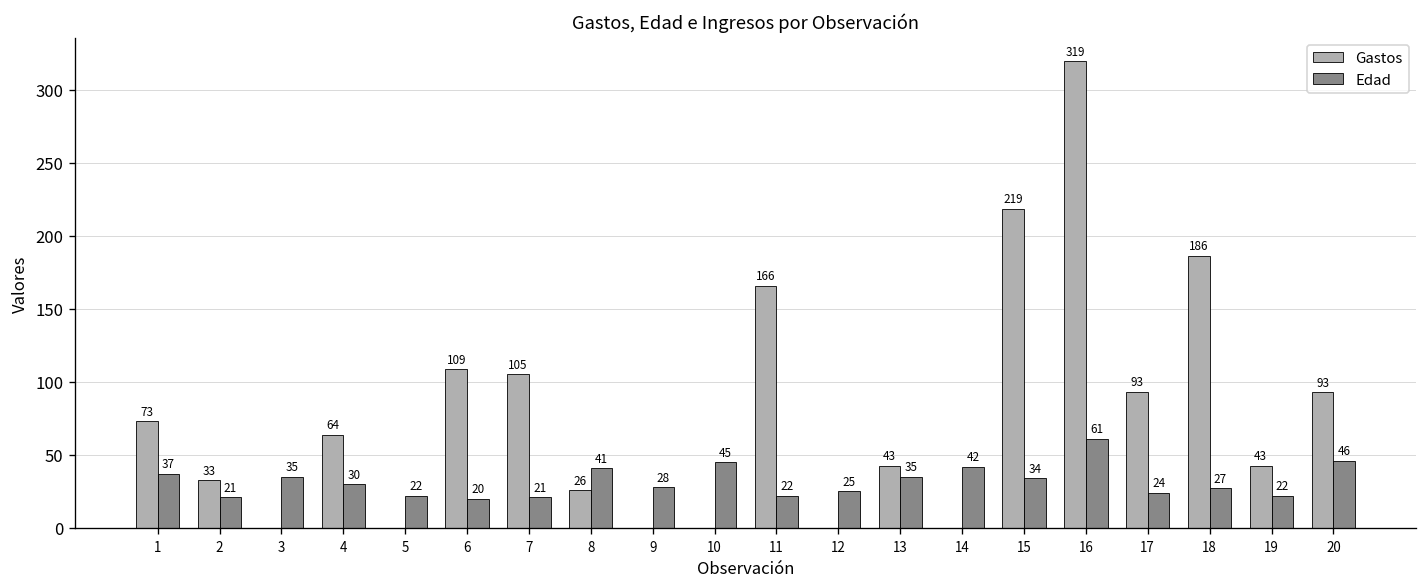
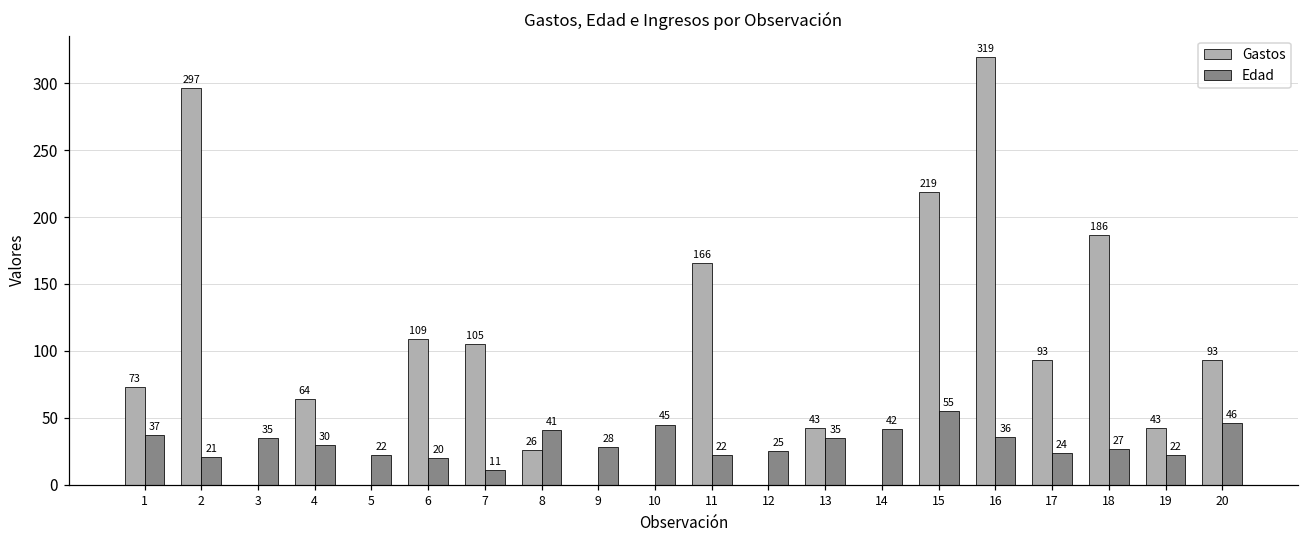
  {
    "Gastos": {
      "1": 73,
-     "2": 33,
+     "2": 297,
      "4": 64,
      "6": 109,
      "7": 105,
      "8": 26,
      "11": 166,
      "13": 43,
      "15": 219,
      "16": 319,
      "17": 93,
      "18": 186,
      "19": 43,
      "20": 93
    },
    "Edad": {
      "1": 37,
      "2": 21,
      "3": 35,
      "4": 30,
      "5": 22,
      "6": 20,
-     "7": 21,
+     "7": 11,
      "8": 41,
      "9": 28,
      "10": 45,
      "11": 22,
      "12": 25,
      "13": 35,
      "14": 42,
-     "15": 34,
-     "16": 61,
+     "15": 55,
+     "16": 36,
      "17": 24,
      "18": 27,
      "19": 22,
      "20": 46
    }
  }
